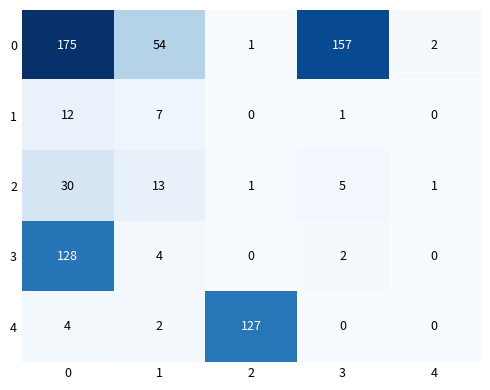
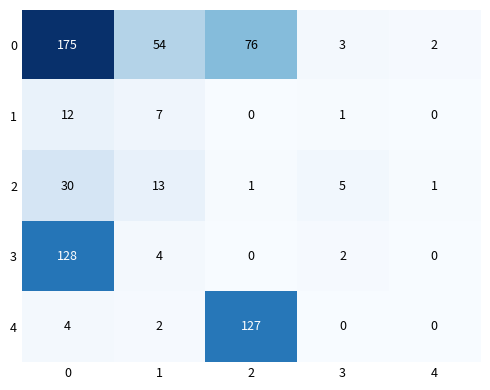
  {
    "0": {
      "0": 175,
      "1": 54,
-     "2": 1,
-     "3": 157,
+     "2": 76,
+     "3": 3,
      "4": 2
    },
    "1": {
      "0": 12,
      "1": 7,
      "2": 0,
      "3": 1,
      "4": 0
    },
    "2": {
      "0": 30,
      "1": 13,
      "2": 1,
      "3": 5,
      "4": 1
    },
    "3": {
      "0": 128,
      "1": 4,
      "2": 0,
      "3": 2,
      "4": 0
    },
    "4": {
      "0": 4,
      "1": 2,
      "2": 127,
      "3": 0,
      "4": 0
    }
  }
